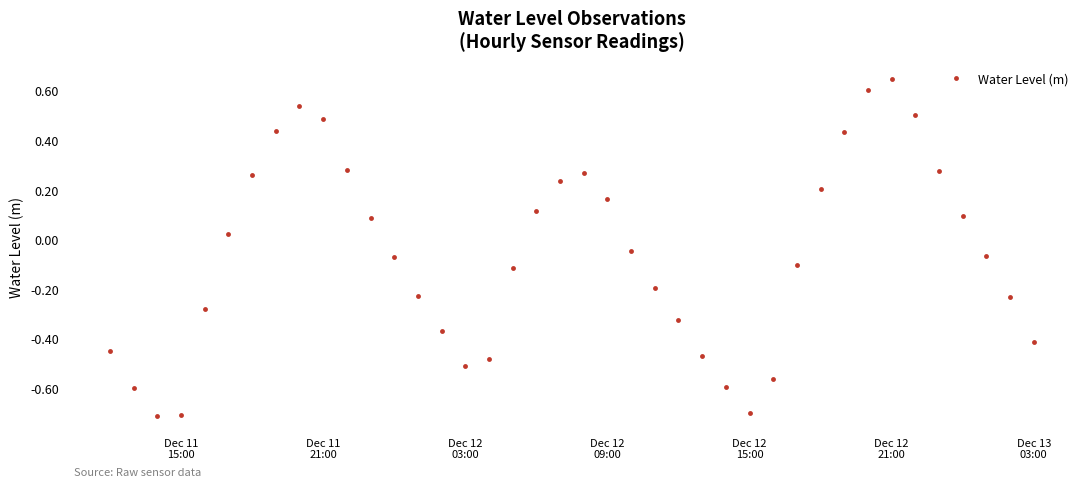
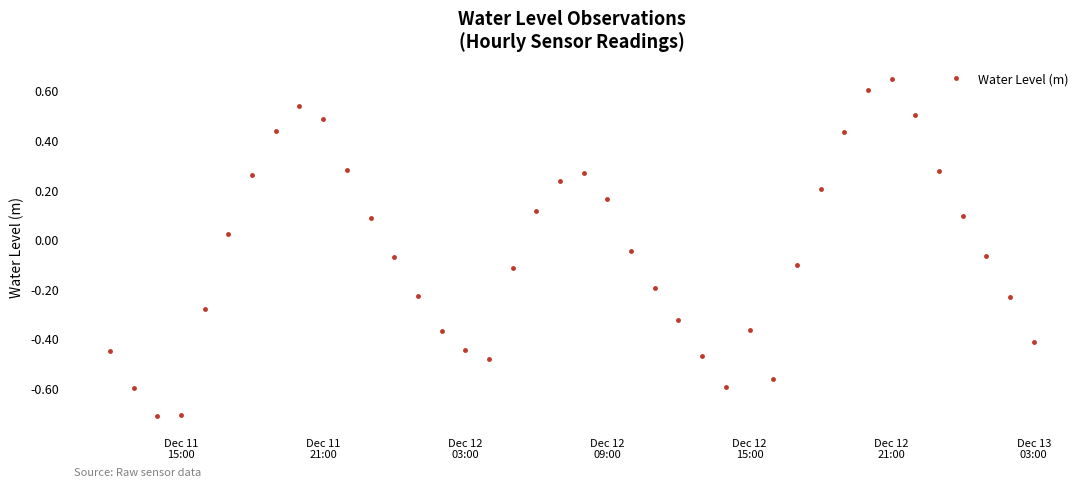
  {
    "Dec 11 15:00": -0.71,
    "Dec 11 21:00": 0.49,
-   "Dec 12 03:00": -0.51,
+   "Dec 12 03:00": -0.44,
    "Dec 12 09:00": 0.16,
-   "Dec 12 15:00": -0.70,
+   "Dec 12 15:00": -0.37,
    "Dec 12 21:00": 0.65,
    "Dec 13 03:00": -0.41
  }
